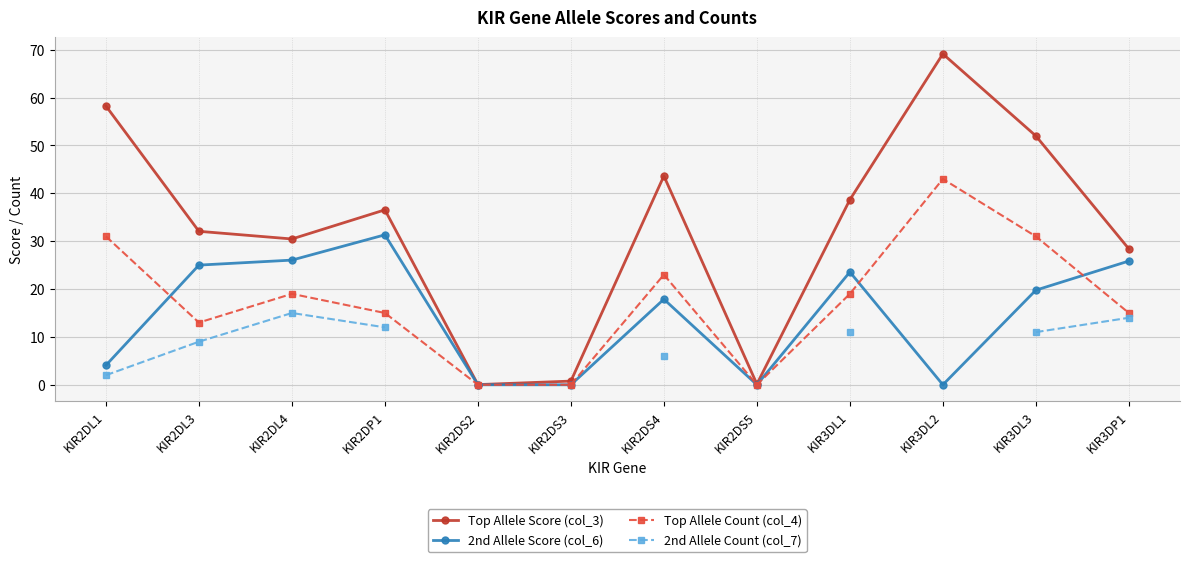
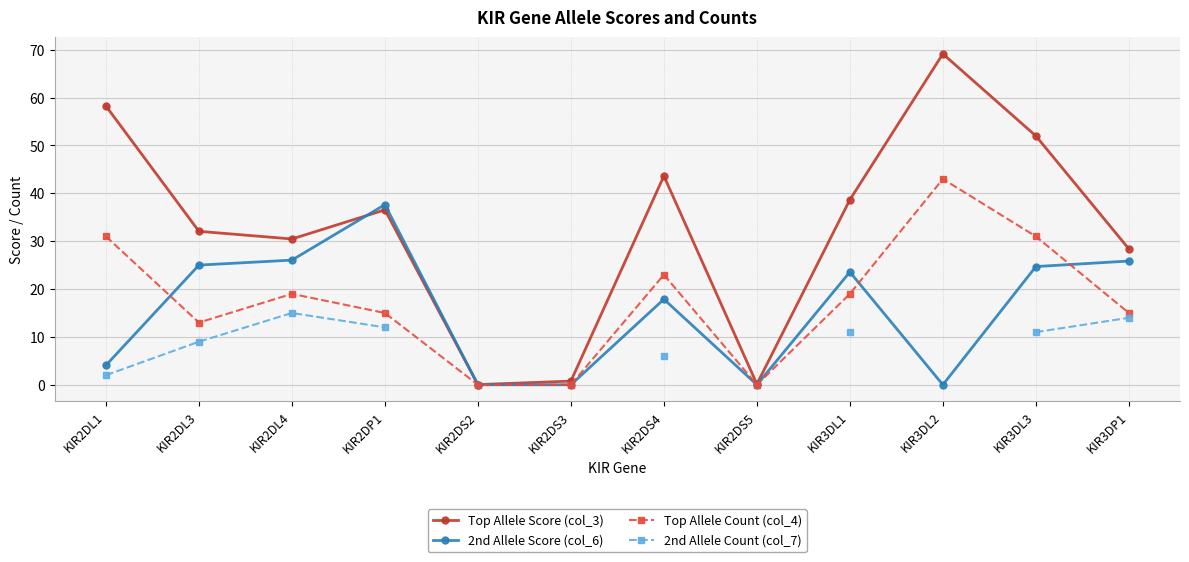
  {
    "2nd Allele Score (col_6)": {
      "KIR2DL1": 4,
      "KIR2DL3": 25,
      "KIR2DL4": 26,
-     "KIR2DP1": 31,
+     "KIR2DP1": 38,
      "KIR2DS4": 18,
      "KIR3DL1": 24,
      "KIR3DL2": 0,
-     "KIR3DL3": 20,
+     "KIR3DL3": 25,
      "KIR3DP1": 26
    },
    "2nd Allele Count (col_7)": {
      "KIR2DL1": 2,
      "KIR2DL3": 9,
      "KIR2DL4": 15,
      "KIR2DP1": 12,
      "KIR2DS4": 6,
      "KIR3DL1": 11,
      "KIR3DL3": 11,
      "KIR3DP1": 14
    }
  }
